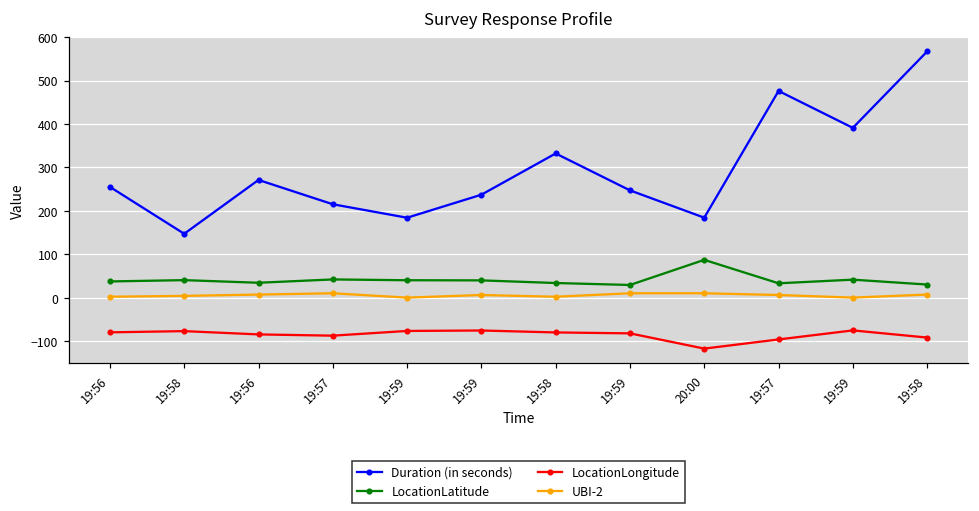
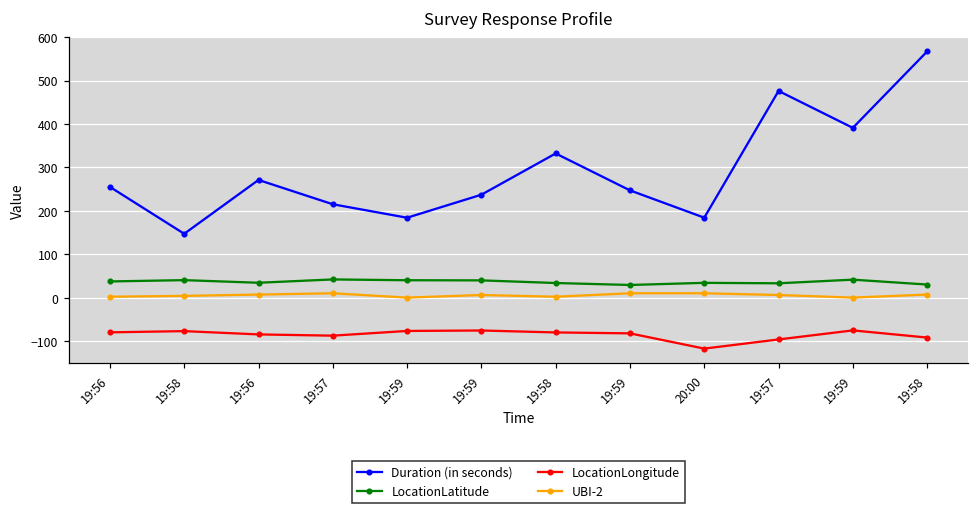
  {
    "Duration (in seconds)": {
      "20:00": 180
    },
    "LocationLatitude": {
-     "20:00": 90
+     "20:00": 30
    },
    "LocationLongitude": {
      "20:00": -120
    },
    "UBI-2": {
      "20:00": 10
    }
  }
